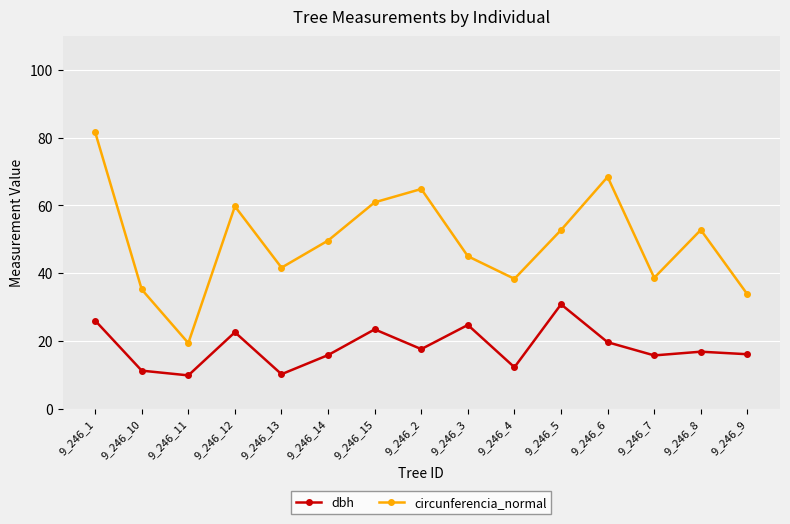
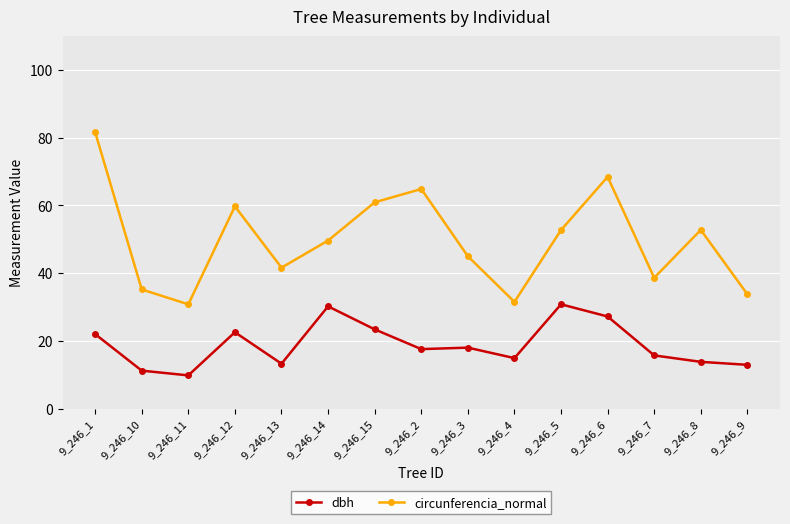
  {
    "dbh": {
-     "9_246_1": 26,
+     "9_246_1": 22,
      "9_246_10": 11,
      "9_246_11": 10,
      "9_246_12": 23,
-     "9_246_13": 10,
-     "9_246_14": 16,
+     "9_246_13": 13,
+     "9_246_14": 30,
      "9_246_15": 23,
      "9_246_2": 18,
-     "9_246_3": 25,
-     "9_246_4": 12,
+     "9_246_3": 18,
+     "9_246_4": 15,
      "9_246_5": 31,
-     "9_246_6": 20,
+     "9_246_6": 27,
      "9_246_7": 16,
-     "9_246_8": 17,
-     "9_246_9": 16
+     "9_246_8": 14,
+     "9_246_9": 13
    },
    "circunferencia_normal": {
      "9_246_1": 82,
      "9_246_10": 35,
-     "9_246_11": 19,
+     "9_246_11": 31,
      "9_246_12": 60,
      "9_246_13": 42,
      "9_246_14": 50,
      "9_246_15": 61,
      "9_246_2": 65,
      "9_246_3": 45,
-     "9_246_4": 38,
+     "9_246_4": 32,
      "9_246_5": 53,
      "9_246_6": 68,
      "9_246_7": 39,
      "9_246_8": 53,
      "9_246_9": 34
    }
  }
